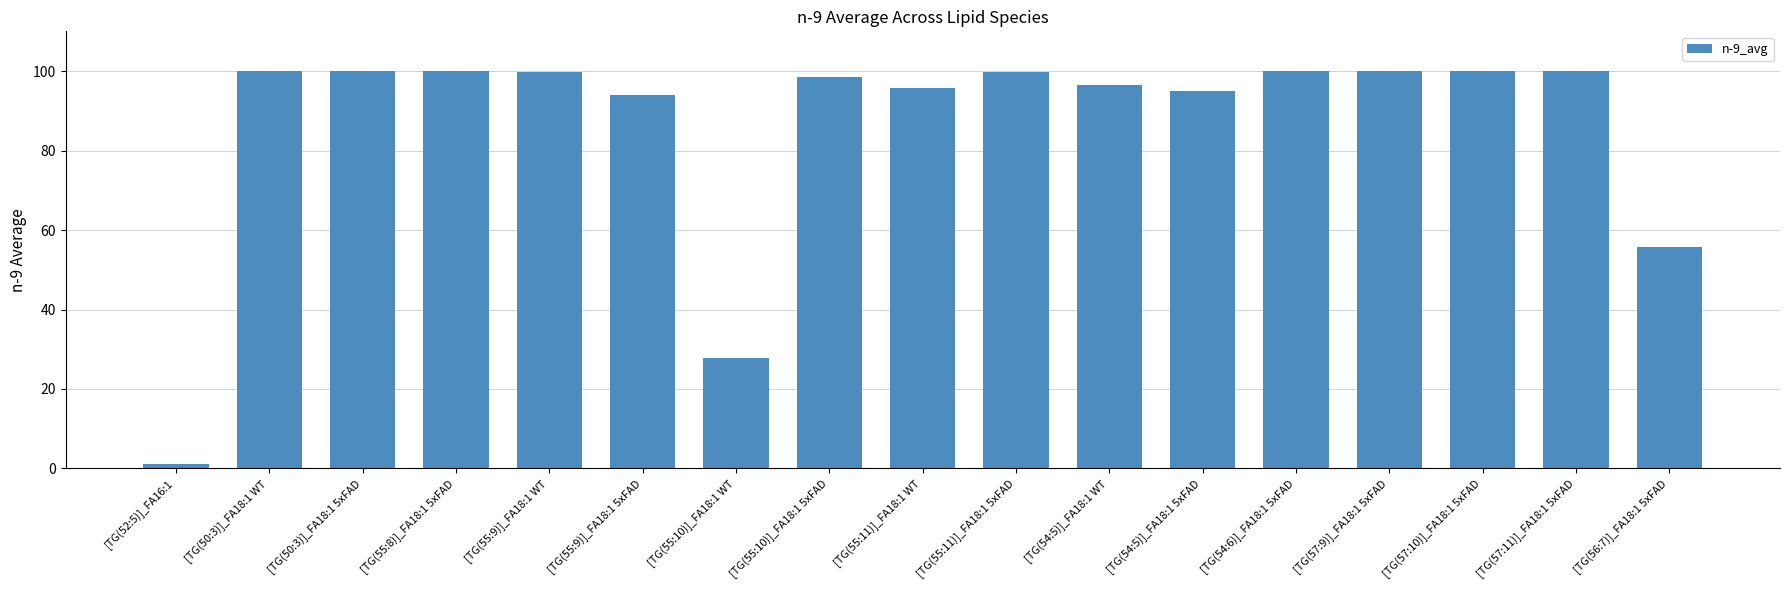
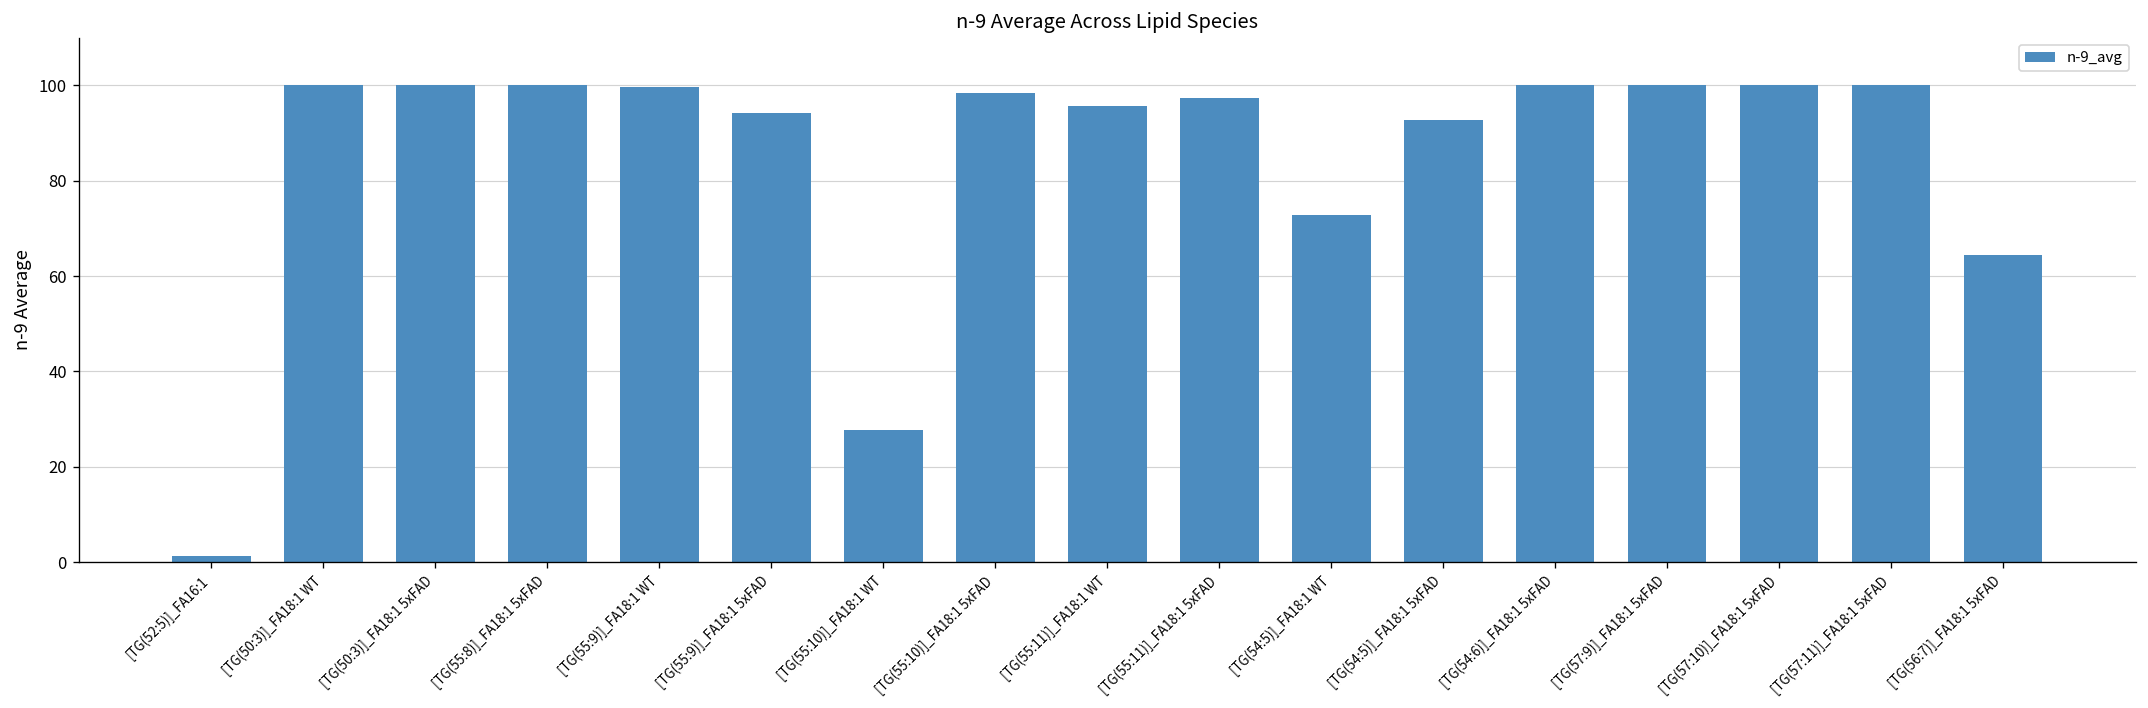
  {
    "[TG(52:5)]_FA16:1": 1,
    "[TG(50:3)]_FA18:1 WT": 100,
    "[TG(50:3)]_FA18:1 5xFAD": 100,
    "[TG(55:8)]_FA18:1 5xFAD": 100,
    "[TG(55:9)]_FA18:1 WT": 100,
    "[TG(55:9)]_FA18:1 5xFAD": 94,
    "[TG(55:10)]_FA18:1 WT": 28,
    "[TG(55:10)]_FA18:1 5xFAD": 98,
    "[TG(55:11)]_FA18:1 WT": 96,
-   "[TG(55:11)]_FA18:1 5xFAD": 100,
-   "[TG(54:5)]_FA18:1 WT": 96,
-   "[TG(54:5)]_FA18:1 5xFAD": 95,
+   "[TG(55:11)]_FA18:1 5xFAD": 97,
+   "[TG(54:5)]_FA18:1 WT": 73,
+   "[TG(54:5)]_FA18:1 5xFAD": 93,
    "[TG(54:6)]_FA18:1 5xFAD": 100,
    "[TG(57:9)]_FA18:1 5xFAD": 100,
    "[TG(57:10)]_FA18:1 5xFAD": 100,
    "[TG(57:11)]_FA18:1 5xFAD": 100,
-   "[TG(56:7)]_FA18:1 5xFAD": 56
+   "[TG(56:7)]_FA18:1 5xFAD": 64
  }
